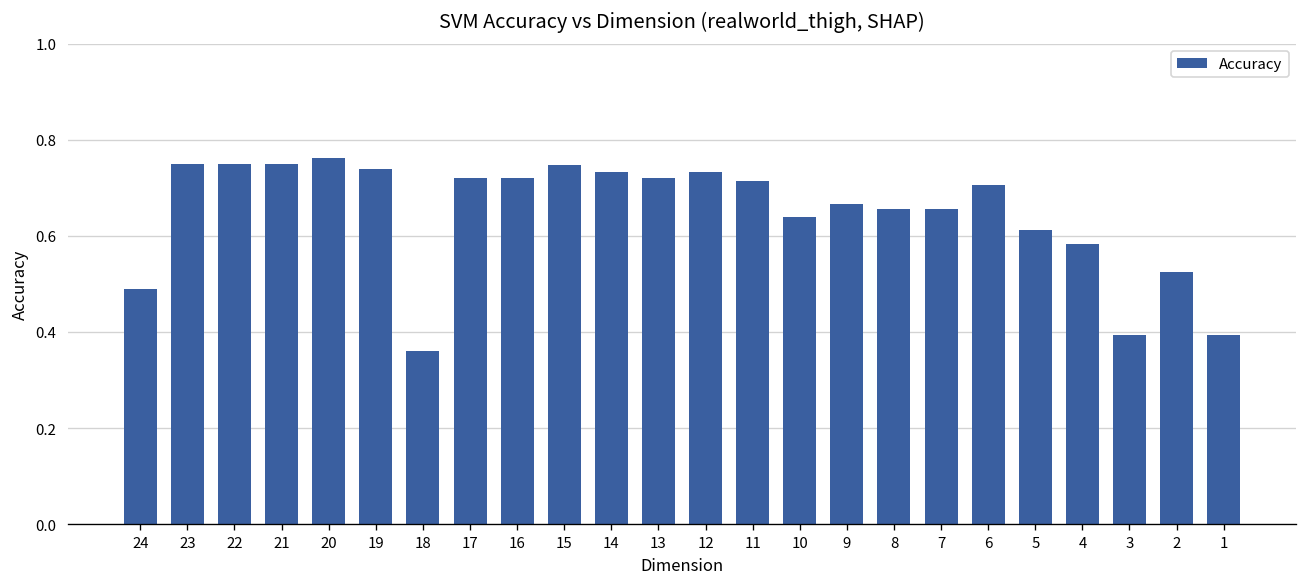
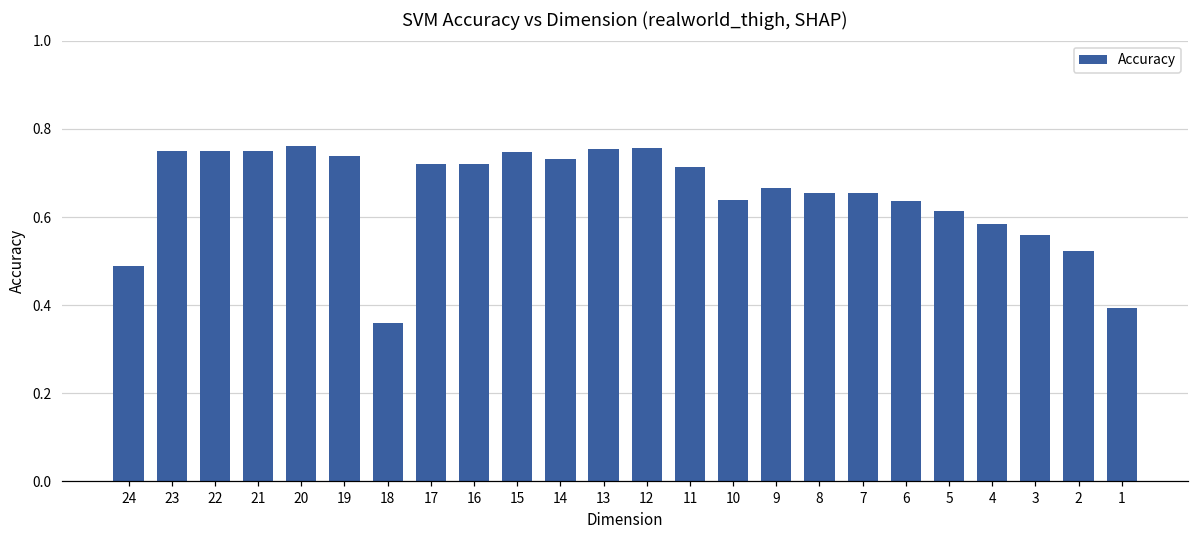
  {
    "24": 0.49,
    "23": 0.75,
    "22": 0.75,
    "21": 0.75,
    "20": 0.76,
    "19": 0.74,
    "18": 0.36,
    "17": 0.72,
    "16": 0.72,
    "15": 0.75,
    "14": 0.73,
-   "13": 0.72,
-   "12": 0.73,
+   "13": 0.75,
+   "12": 0.76,
    "11": 0.71,
    "10": 0.64,
    "9": 0.67,
    "8": 0.65,
    "7": 0.65,
-   "6": 0.71,
+   "6": 0.64,
    "5": 0.61,
    "4": 0.58,
-   "3": 0.39,
+   "3": 0.56,
    "2": 0.52,
    "1": 0.39
  }
